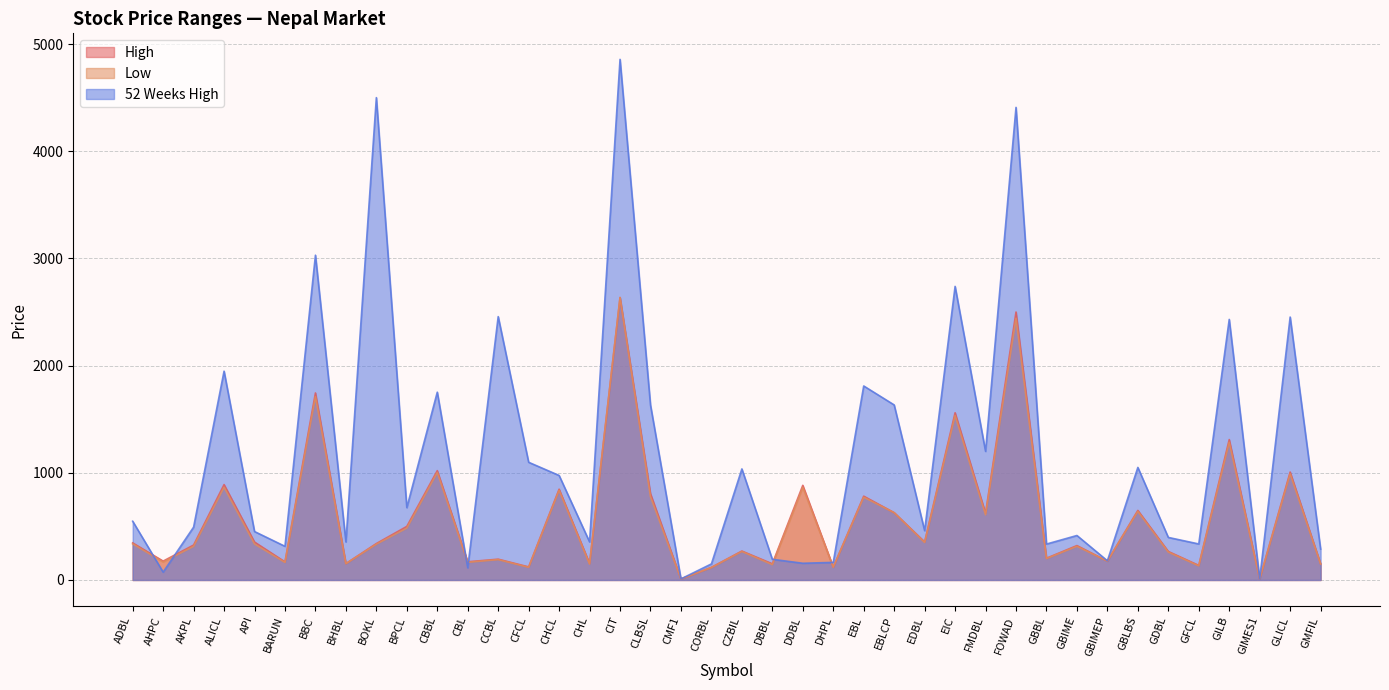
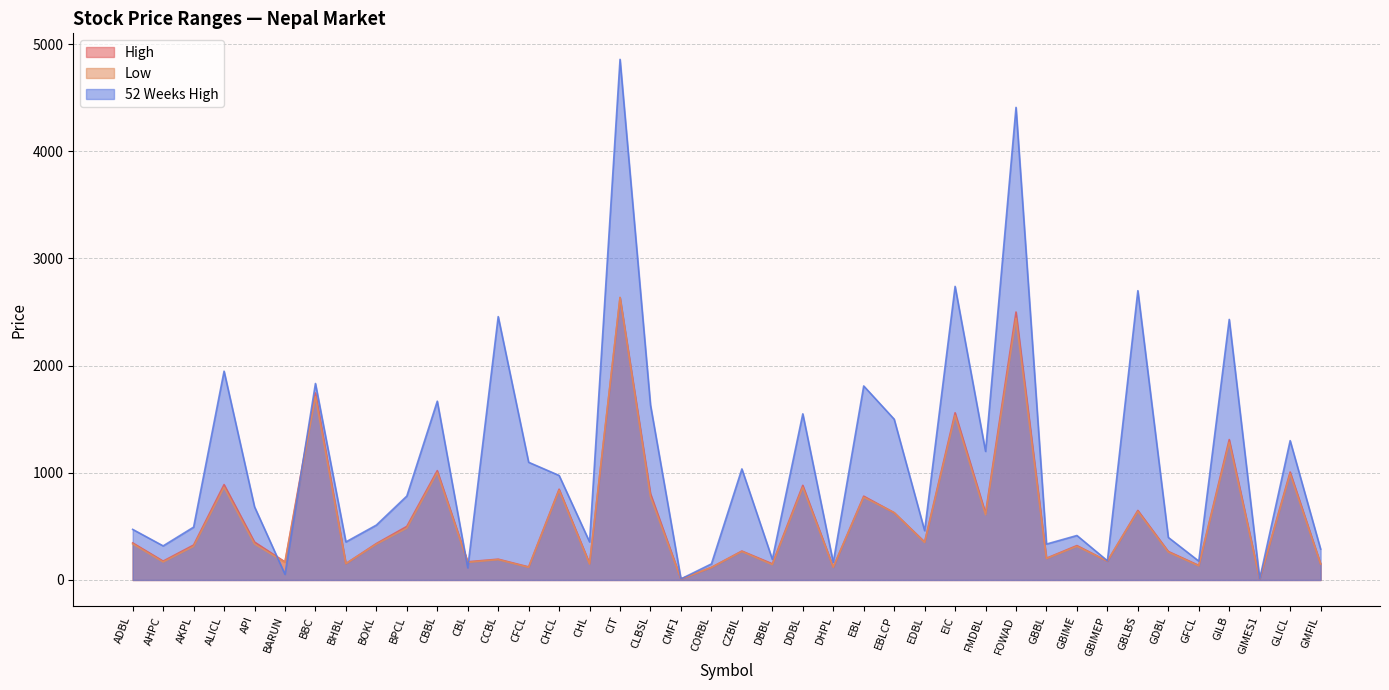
  {
    "52 Weeks High": {
-     "ADBL": 550,
-     "AHPC": 70,
+     "ADBL": 470,
+     "AHPC": 320,
      "AKPL": 490,
      "ALICL": 1950,
-     "API": 450,
-     "BARUN": 310,
-     "BBC": 3030,
+     "API": 680,
+     "BARUN": 50,
+     "BBC": 1830,
      "BHBL": 360,
-     "BOKL": 4500,
-     "BPCL": 680,
-     "CBBL": 1750,
+     "BOKL": 510,
+     "BPCL": 780,
+     "CBBL": 1670,
      "CBL": 110,
      "CCBL": 2460,
      "CFCL": 1100,
      "CHCL": 980,
      "CHL": 360,
      "CIT": 4860,
      "CLBSL": 1630,
      "CORBL": 150,
      "CZBIL": 1040,
      "DBBL": 190,
-     "DDBL": 160,
+     "DDBL": 1550,
      "DHPL": 160,
      "EBL": 1810,
-     "EBLCP": 1630,
+     "EBLCP": 1500,
      "EDBL": 460,
      "EIC": 2740,
      "FMDBL": 1200,
      "FOWAD": 4410,
      "GBBL": 340,
      "GBIME": 420,
-     "GBLBS": 1050,
+     "GBLBS": 2700,
      "GDBL": 400,
-     "GFCL": 340,
+     "GFCL": 180,
      "GILB": 2430,
-     "GLICL": 2450,
+     "GLICL": 1300,
      "GMFIL": 290
    }
  }
